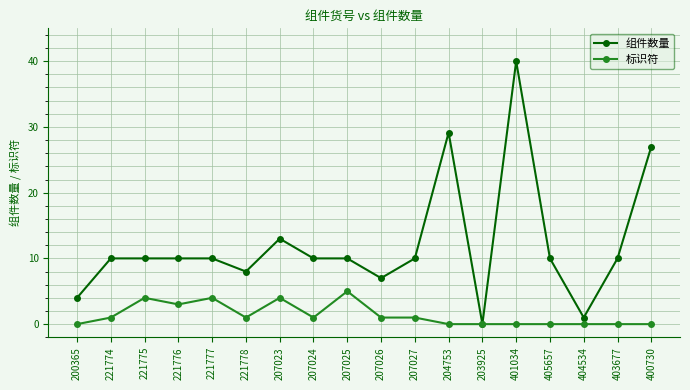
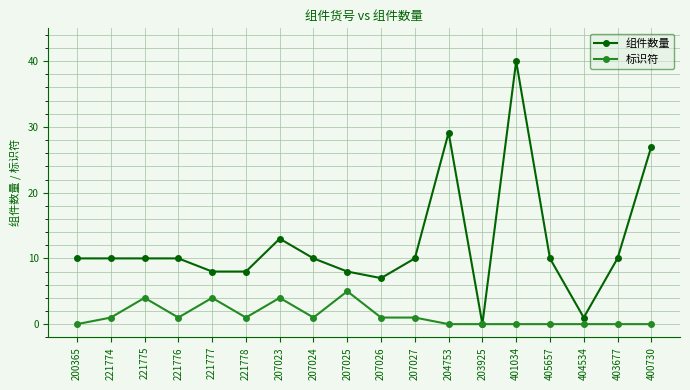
  {
    "组件数量": {
-     "200365": 4,
+     "200365": 10,
      "221774": 10,
      "221775": 10,
      "221776": 10,
-     "221777": 10,
+     "221777": 8,
      "221778": 8,
      "207023": 13,
      "207024": 10,
-     "207025": 10,
+     "207025": 8,
      "207026": 7,
      "207027": 10,
      "204753": 29,
      "401034": 40,
      "405657": 10,
      "404534": 1,
      "403677": 10,
      "400730": 27
    },
    "标识符": {
      "200365": 0,
      "221774": 1,
      "221775": 4,
-     "221776": 3,
+     "221776": 1,
      "221777": 4,
      "221778": 1,
      "207023": 4,
      "207024": 1,
      "207025": 5,
      "207026": 1,
      "207027": 1,
      "204753": 0,
      "401034": 0,
      "405657": 0,
      "404534": 0,
      "403677": 0,
      "400730": 0
    }
  }
